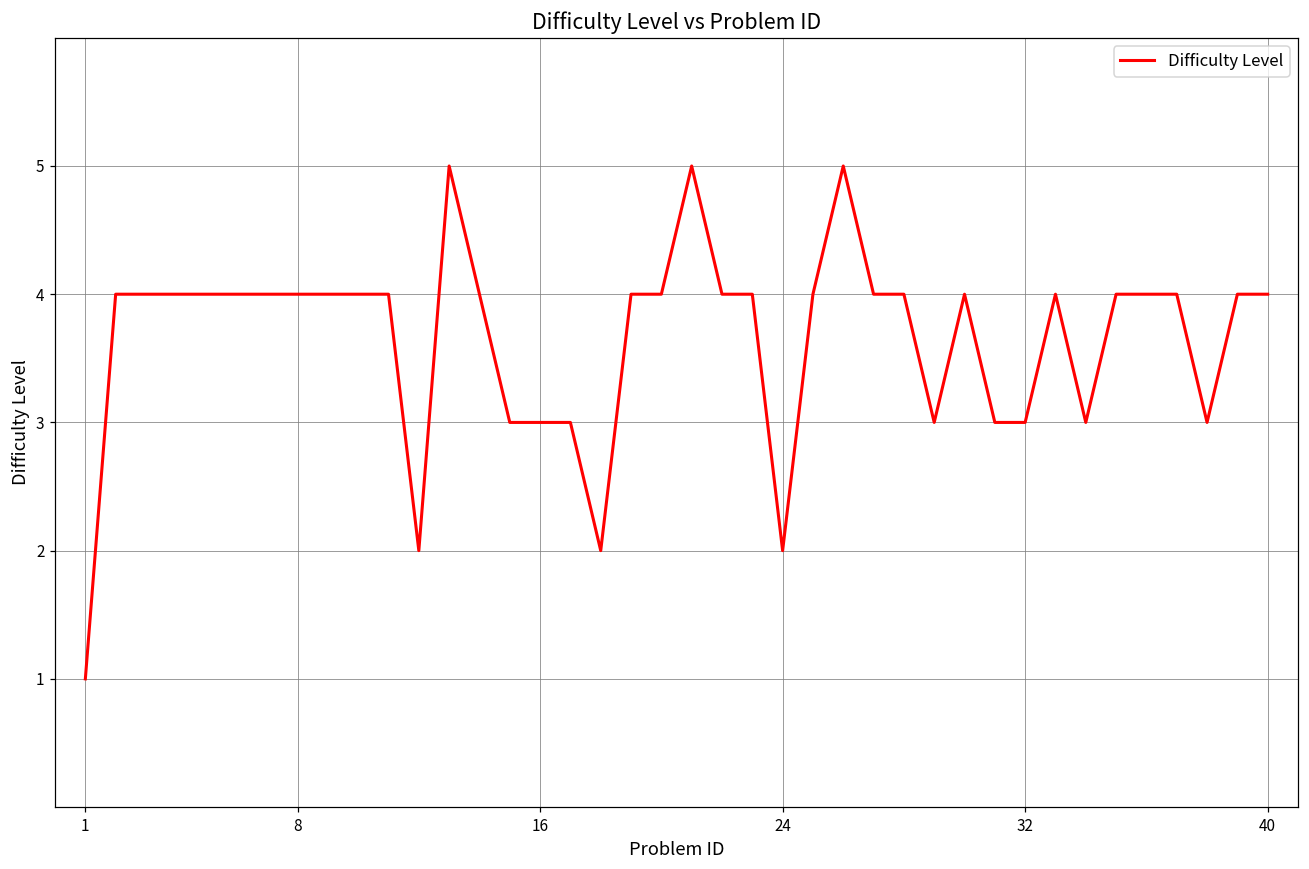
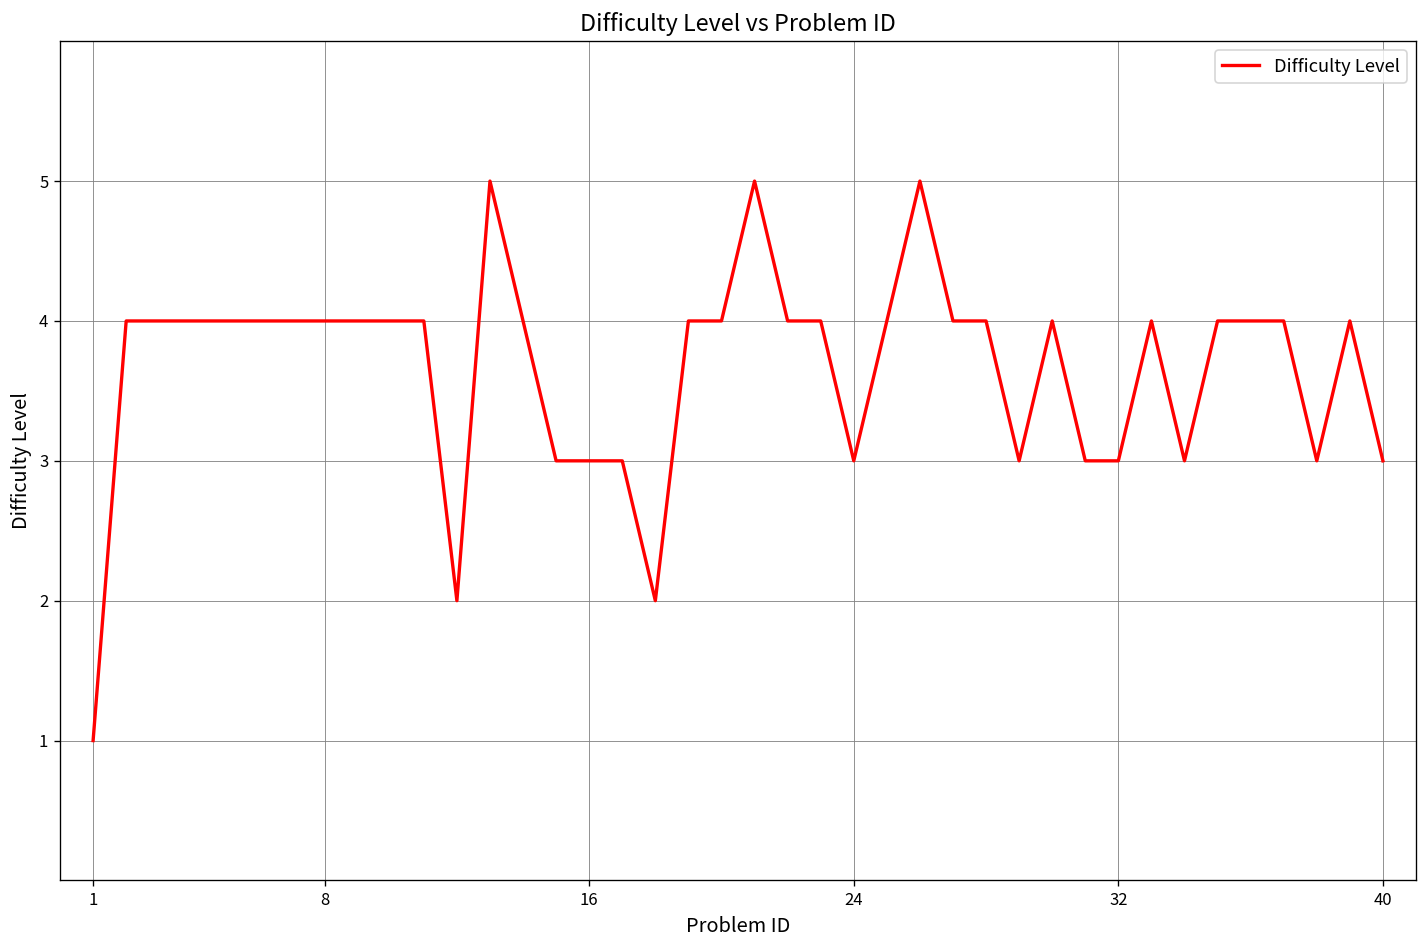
  {
    "1": 1,
    "8": 4,
    "16": 3,
-   "24": 2,
+   "24": 3,
    "32": 3,
-   "40": 4
+   "40": 3
  }
